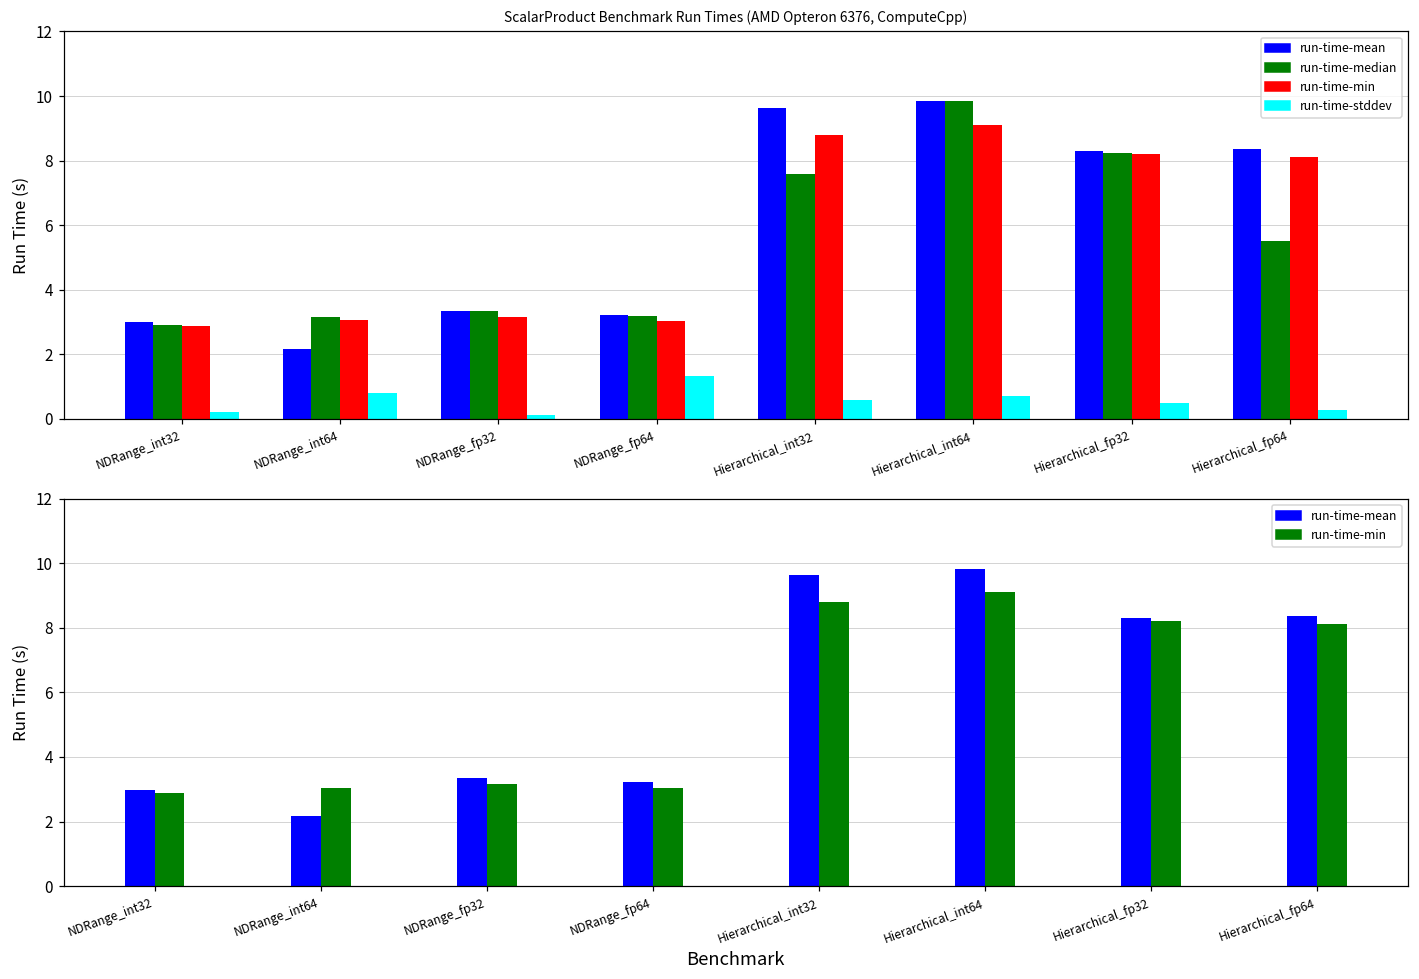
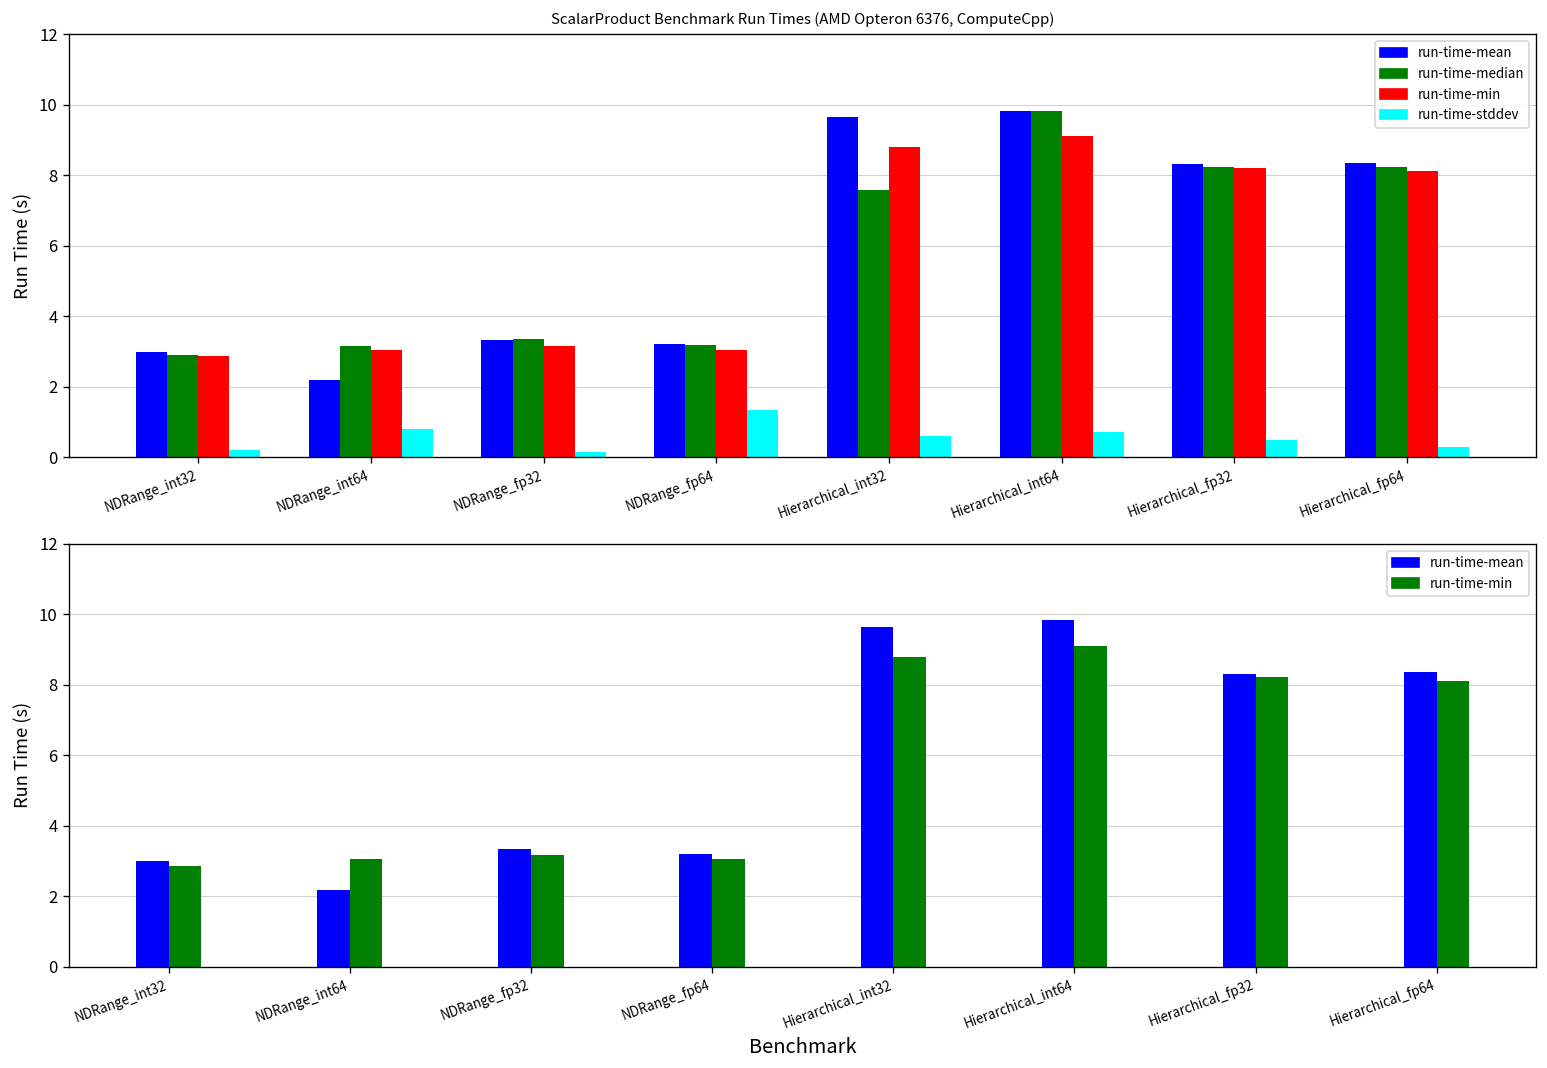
  {
    "ScalarProduct Benchmark Run Times (AMD Opteron 6376, ComputeCpp)": {
      "run-time-mean": {
        "NDRange_int32": 3.0,
        "NDRange_int64": 2.2,
        "NDRange_fp32": 3.3,
        "NDRange_fp64": 3.2,
        "Hierarchical_int32": 9.6,
        "Hierarchical_int64": 9.8,
        "Hierarchical_fp32": 8.3,
        "Hierarchical_fp64": 8.4
      },
      "run-time-median": {
        "NDRange_int32": 2.9,
        "NDRange_int64": 3.2,
        "NDRange_fp32": 3.3,
        "NDRange_fp64": 3.2,
        "Hierarchical_int32": 7.6,
        "Hierarchical_int64": 9.8,
        "Hierarchical_fp32": 8.2,
-       "Hierarchical_fp64": 5.5
+       "Hierarchical_fp64": 8.2
      },
      "run-time-stddev": {
        "NDRange_int32": 0.2,
        "NDRange_int64": 0.8,
        "NDRange_fp32": 0.1,
        "NDRange_fp64": 1.3,
        "Hierarchical_int32": 0.6,
        "Hierarchical_int64": 0.7,
        "Hierarchical_fp32": 0.5,
        "Hierarchical_fp64": 0.3
      }
    }
  }
